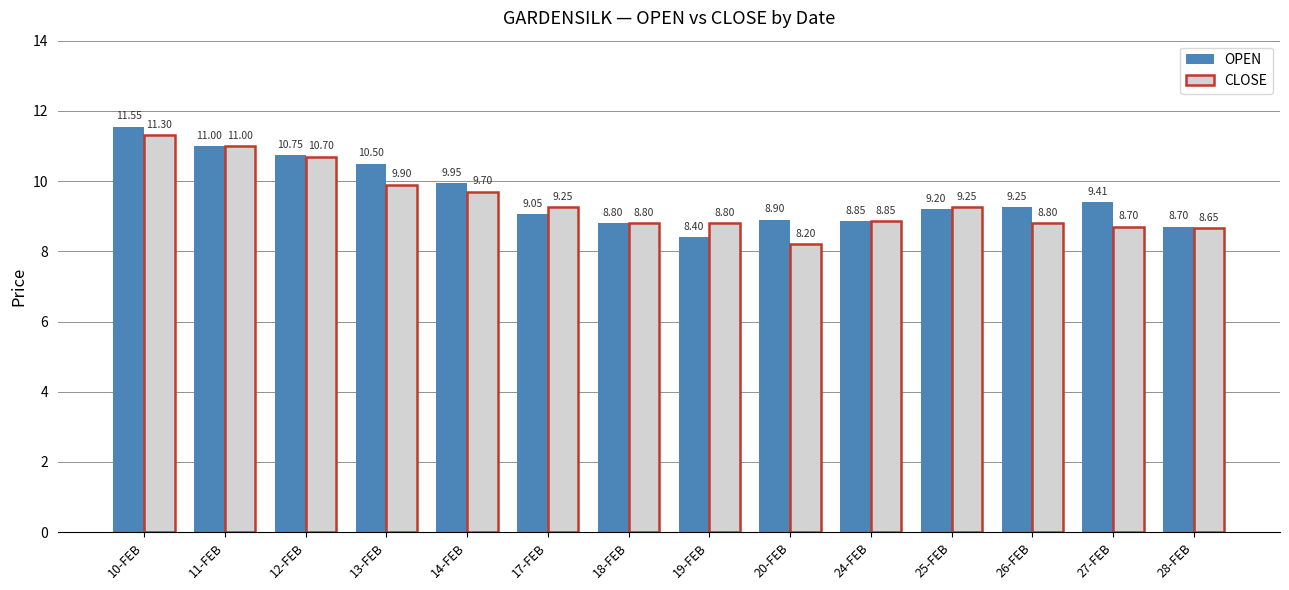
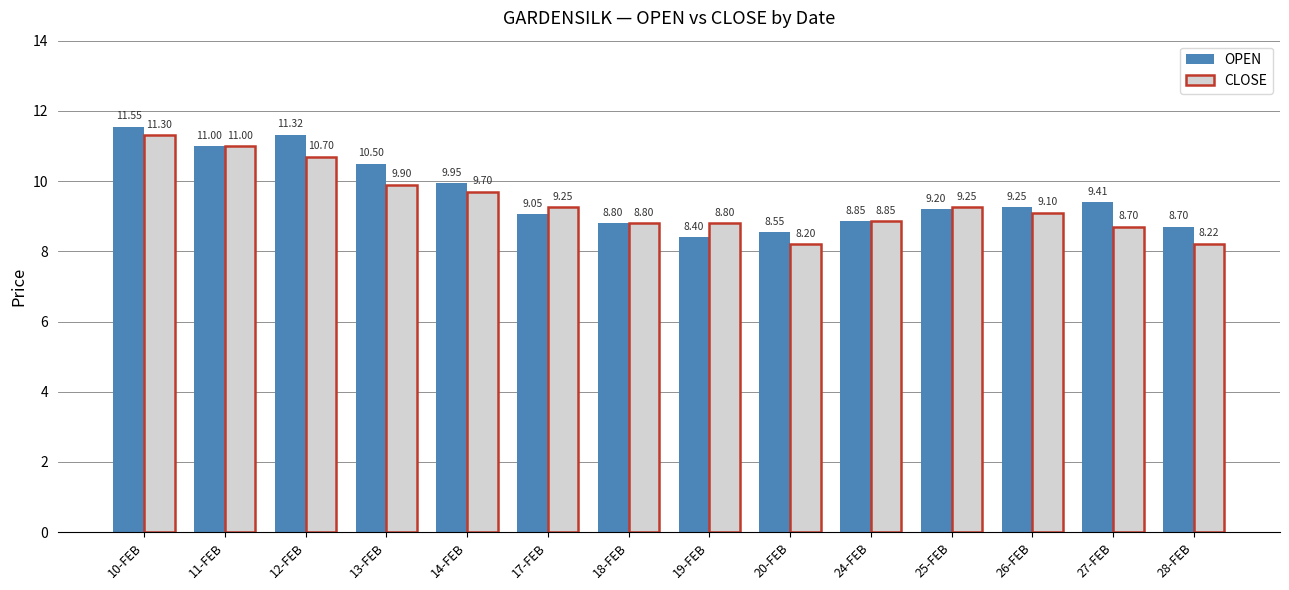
  {
    "OPEN": {
      "10-FEB": 11.55,
      "11-FEB": 11.00,
-     "12-FEB": 10.75,
+     "12-FEB": 11.32,
      "13-FEB": 10.50,
      "14-FEB": 9.95,
      "17-FEB": 9.05,
      "18-FEB": 8.80,
      "19-FEB": 8.40,
-     "20-FEB": 8.90,
+     "20-FEB": 8.55,
      "24-FEB": 8.85,
      "25-FEB": 9.20,
      "26-FEB": 9.25,
      "27-FEB": 9.41,
      "28-FEB": 8.70
    },
    "CLOSE": {
      "10-FEB": 11.30,
      "11-FEB": 11.00,
      "12-FEB": 10.70,
      "13-FEB": 9.90,
      "14-FEB": 9.70,
      "17-FEB": 9.25,
      "18-FEB": 8.80,
      "19-FEB": 8.80,
      "20-FEB": 8.20,
      "24-FEB": 8.85,
      "25-FEB": 9.25,
-     "26-FEB": 8.80,
+     "26-FEB": 9.10,
      "27-FEB": 8.70,
-     "28-FEB": 8.65
+     "28-FEB": 8.22
    }
  }
